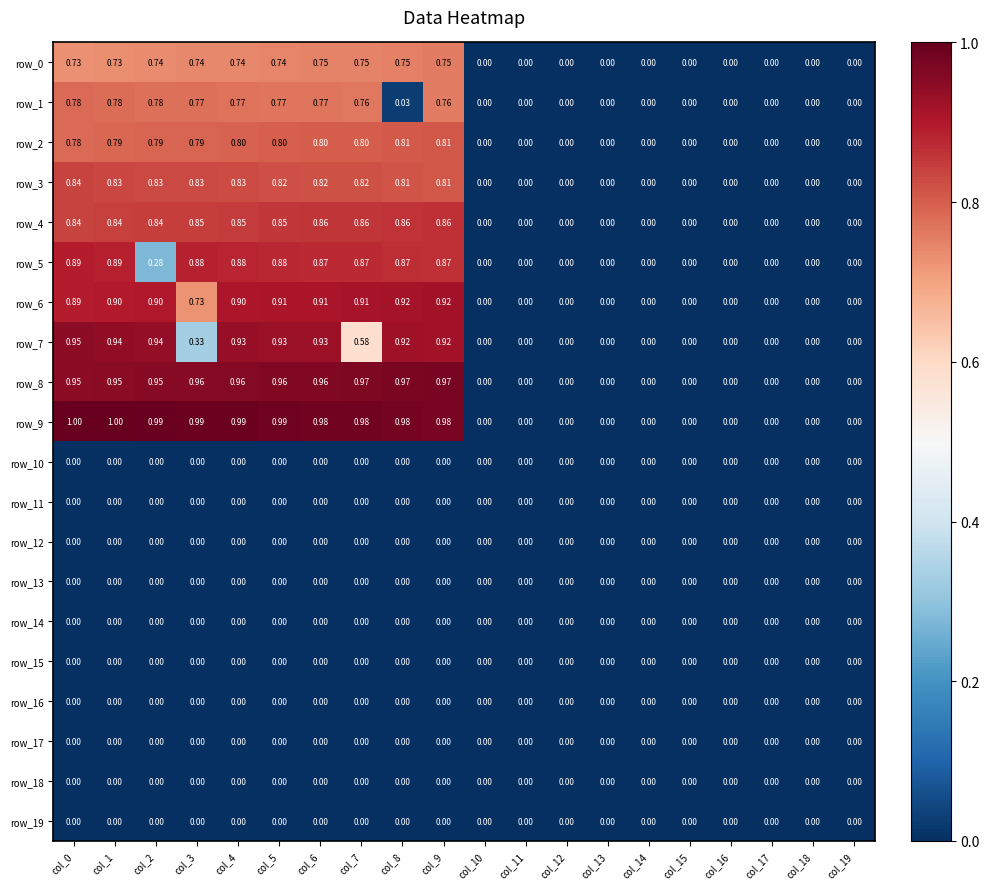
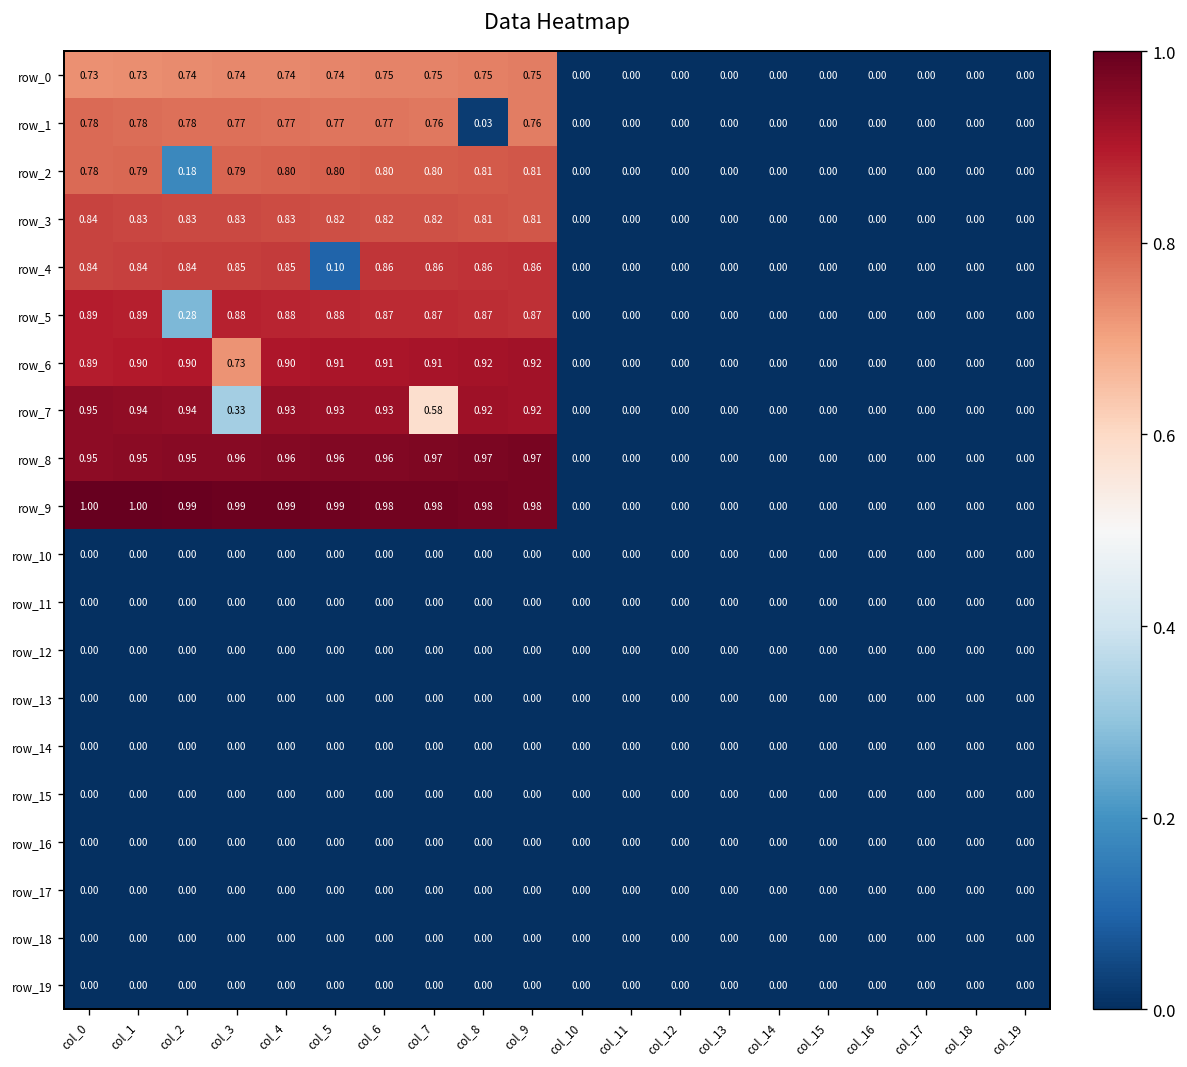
  {
    "row_2": {
      "col_0": 0.78,
      "col_1": 0.79,
-     "col_2": 0.79,
+     "col_2": 0.18,
      "col_3": 0.79,
      "col_4": 0.80,
      "col_5": 0.80,
      "col_6": 0.80,
      "col_7": 0.80,
      "col_8": 0.81,
      "col_9": 0.81,
      "col_10": 0.00,
      "col_11": 0.00,
      "col_12": 0.00,
      "col_13": 0.00,
      "col_14": 0.00,
      "col_15": 0.00,
      "col_16": 0.00,
      "col_17": 0.00,
      "col_18": 0.00,
      "col_19": 0.00
    },
    "row_4": {
      "col_0": 0.84,
      "col_1": 0.84,
      "col_2": 0.84,
      "col_3": 0.85,
      "col_4": 0.85,
-     "col_5": 0.85,
+     "col_5": 0.10,
      "col_6": 0.86,
      "col_7": 0.86,
      "col_8": 0.86,
      "col_9": 0.86,
      "col_10": 0.00,
      "col_11": 0.00,
      "col_12": 0.00,
      "col_13": 0.00,
      "col_14": 0.00,
      "col_15": 0.00,
      "col_16": 0.00,
      "col_17": 0.00,
      "col_18": 0.00,
      "col_19": 0.00
    }
  }
